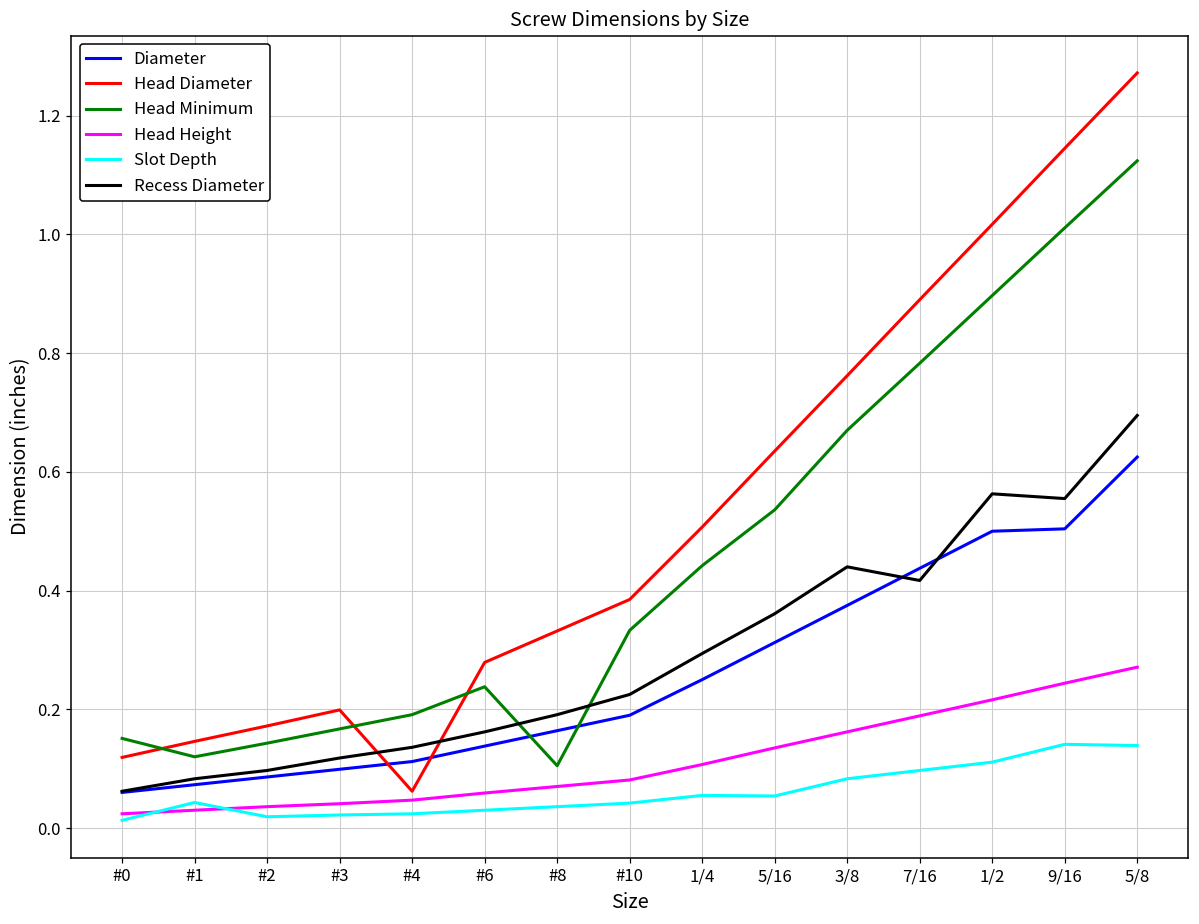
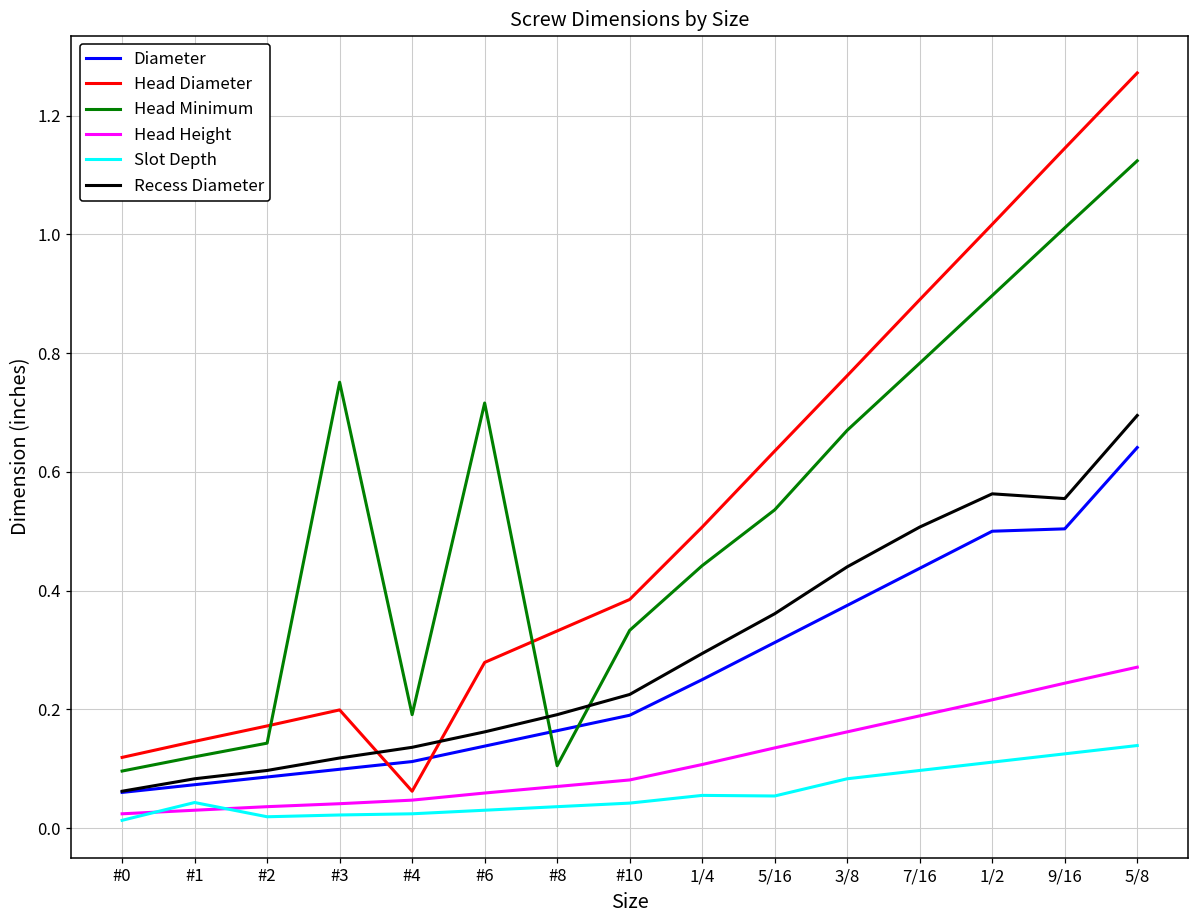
  {
    "Diameter": {
      "#1": 0.07,
      "#2": 0.09,
      "#3": 0.10,
      "#4": 0.11,
      "#6": 0.14,
      "#8": 0.16,
      "#10": 0.19,
      "1/4": 0.25,
      "5/16": 0.31,
      "3/8": 0.38,
      "7/16": 0.44,
      "1/2": 0.50,
      "9/16": 0.50,
-     "5/8": 0.63
+     "5/8": 0.64
    },
    "Head Diameter": {
      "#0": 0.12,
      "#1": 0.15,
      "#2": 0.17,
      "#3": 0.20,
      "#4": 0.06,
      "#6": 0.28,
      "#8": 0.33,
      "#10": 0.39,
      "1/4": 0.51,
      "5/16": 0.64,
      "3/8": 0.76,
      "7/16": 0.89,
      "1/2": 1.02,
      "9/16": 1.15,
      "5/8": 1.27
    },
    "Head Minimum": {
-     "#0": 0.15,
+     "#0": 0.10,
      "#1": 0.12,
      "#2": 0.14,
-     "#3": 0.17,
+     "#3": 0.75,
      "#4": 0.19,
-     "#6": 0.24,
+     "#6": 0.72,
      "#8": 0.11,
      "#10": 0.33,
      "1/4": 0.44,
      "5/16": 0.54,
      "3/8": 0.67,
      "7/16": 0.78,
      "1/2": 0.90,
      "9/16": 1.01,
      "5/8": 1.12
    },
    "Head Height": {
      "#0": 0.02,
      "#1": 0.03,
      "#2": 0.04,
      "#3": 0.04,
      "#4": 0.05,
      "#6": 0.06,
      "#8": 0.07,
      "#10": 0.08,
      "1/4": 0.11,
      "5/16": 0.14,
      "3/8": 0.16,
      "7/16": 0.19,
      "1/2": 0.22,
      "9/16": 0.24,
      "5/8": 0.27
    },
    "Slot Depth": {
      "#0": 0.01,
      "#1": 0.04,
      "#2": 0.02,
      "#3": 0.02,
      "#4": 0.02,
      "#6": 0.03,
      "#8": 0.04,
      "#10": 0.04,
      "1/4": 0.06,
      "5/16": 0.05,
      "3/8": 0.08,
      "7/16": 0.10,
      "1/2": 0.11,
-     "9/16": 0.14,
+     "9/16": 0.13,
      "5/8": 0.14
    },
    "Recess Diameter": {
      "#1": 0.08,
      "#2": 0.10,
      "#3": 0.12,
      "#4": 0.14,
      "#6": 0.16,
      "#8": 0.19,
      "#10": 0.23,
      "1/4": 0.29,
      "5/16": 0.36,
      "3/8": 0.44,
-     "7/16": 0.42,
+     "7/16": 0.51,
      "1/2": 0.56,
      "9/16": 0.56,
      "5/8": 0.70
    }
  }
